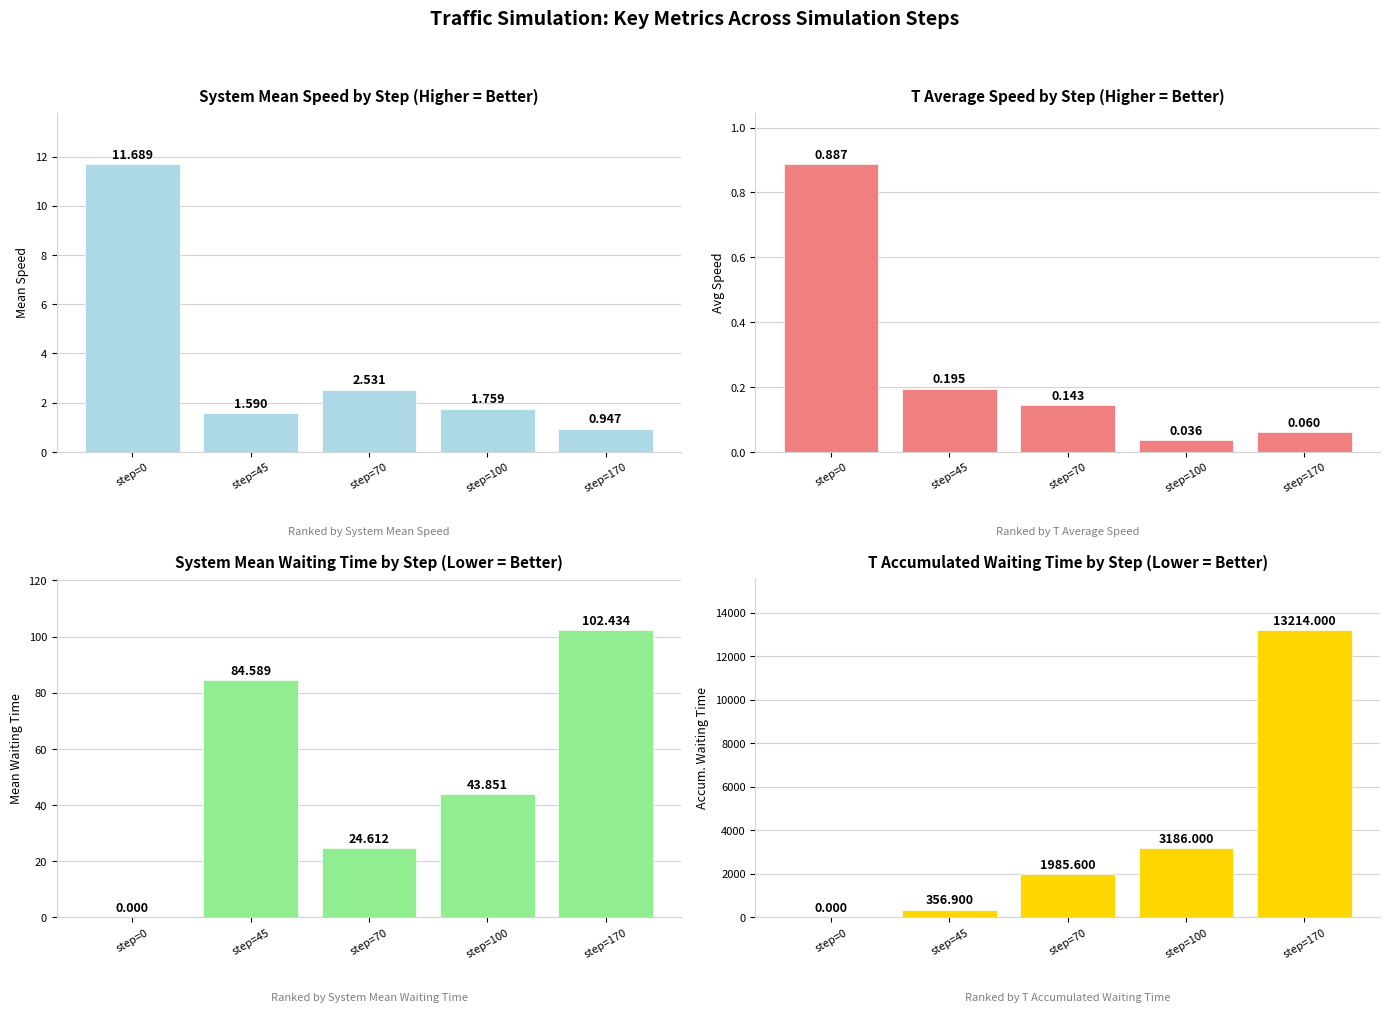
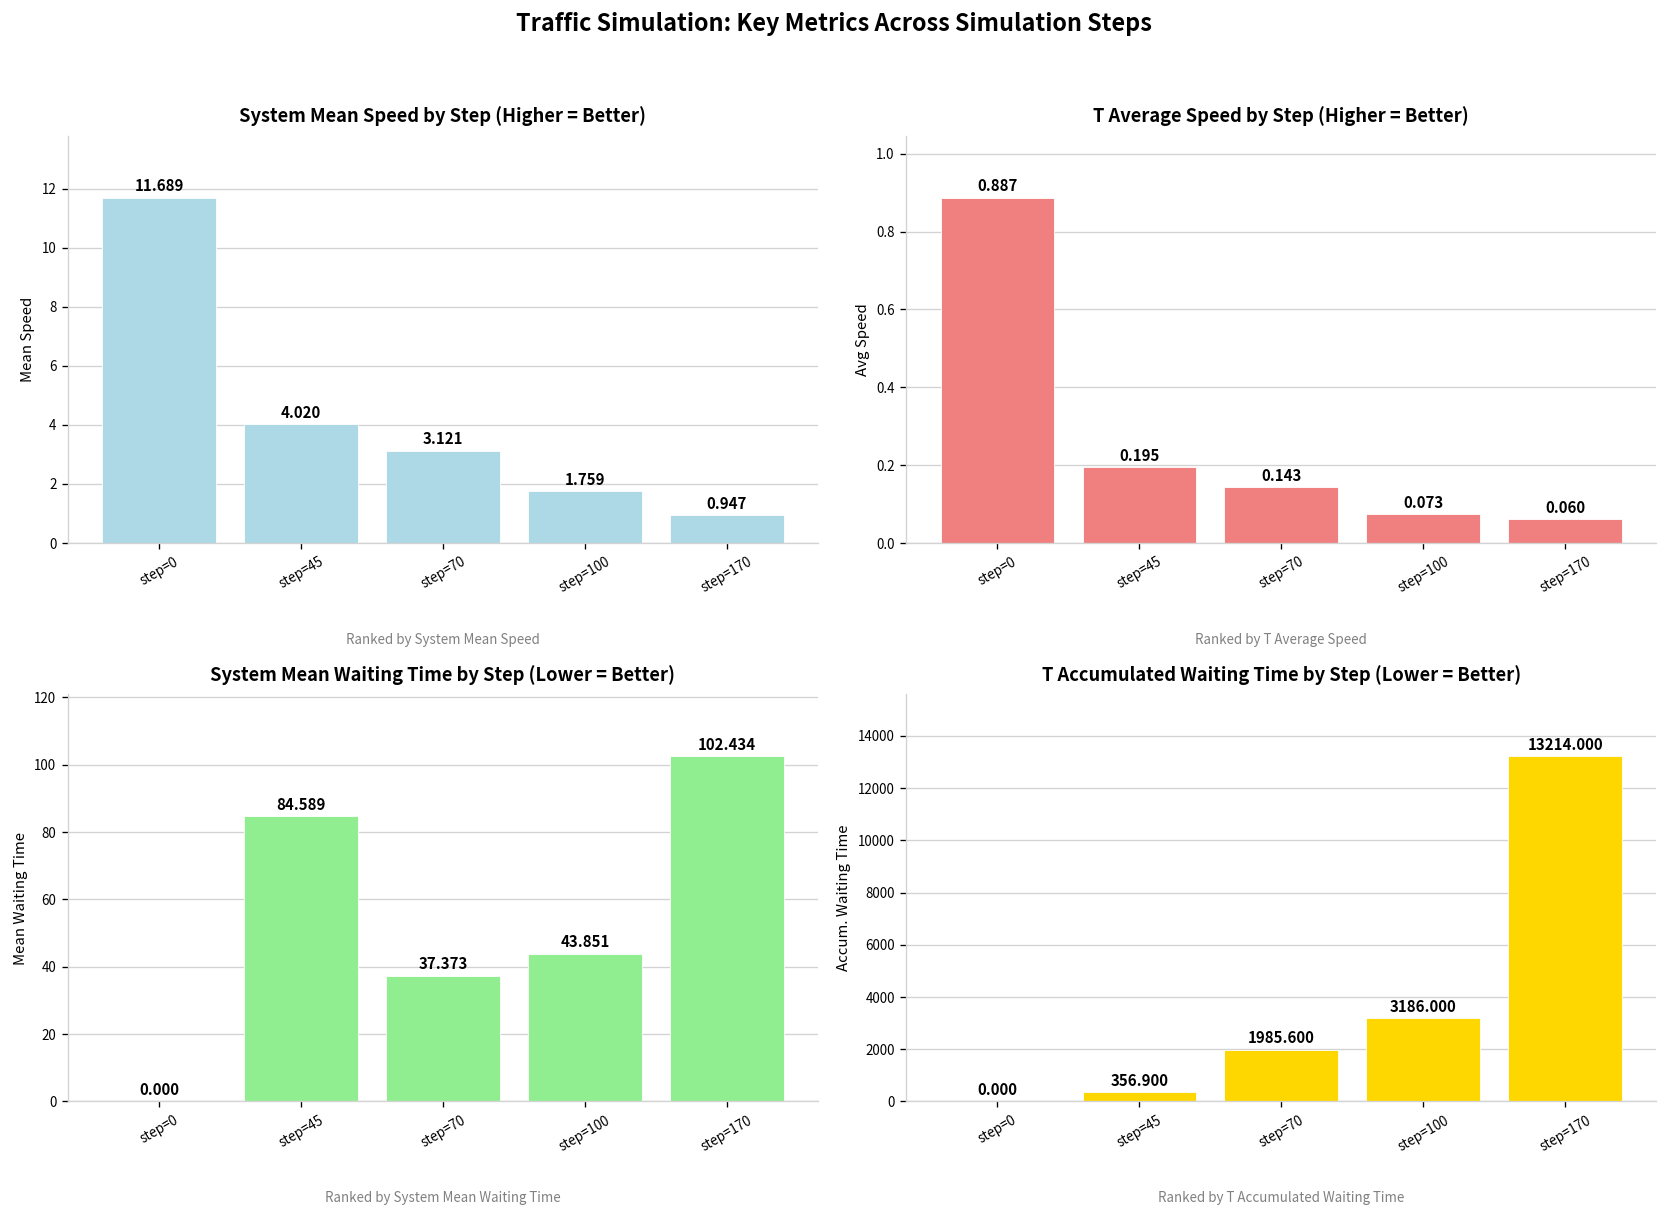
  {
    "System Mean Speed by Step (Higher = Better)": {
      "step=0": 11.689,
-     "step=45": 1.590,
-     "step=70": 2.531,
+     "step=45": 4.020,
+     "step=70": 3.121,
      "step=100": 1.759,
      "step=170": 0.947
    },
    "T Average Speed by Step (Higher = Better)": {
      "step=0": 0.887,
      "step=45": 0.195,
      "step=70": 0.143,
-     "step=100": 0.036,
+     "step=100": 0.073,
      "step=170": 0.060
    },
    "System Mean Waiting Time by Step (Lower = Better)": {
      "step=0": 0.000,
      "step=45": 84.589,
-     "step=70": 24.612,
+     "step=70": 37.373,
      "step=100": 43.851,
      "step=170": 102.434
    },
    "T Accumulated Waiting Time by Step (Lower = Better)": {
      "step=0": 0.000,
      "step=45": 356.900,
      "step=70": 1985.600,
      "step=100": 3186.000,
      "step=170": 13214.000
    }
  }
